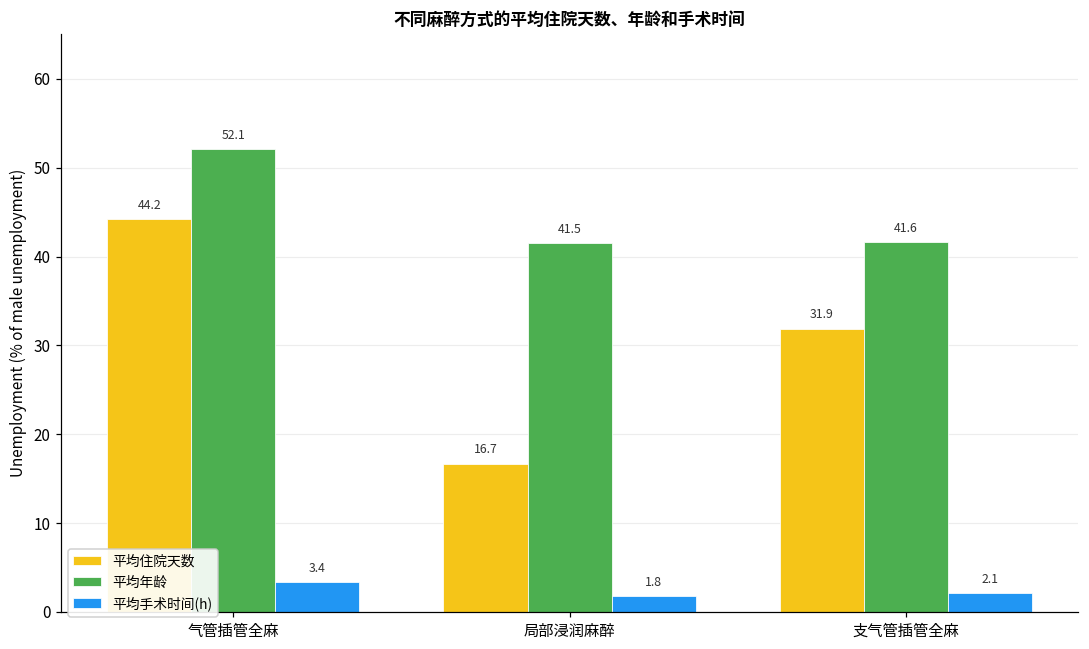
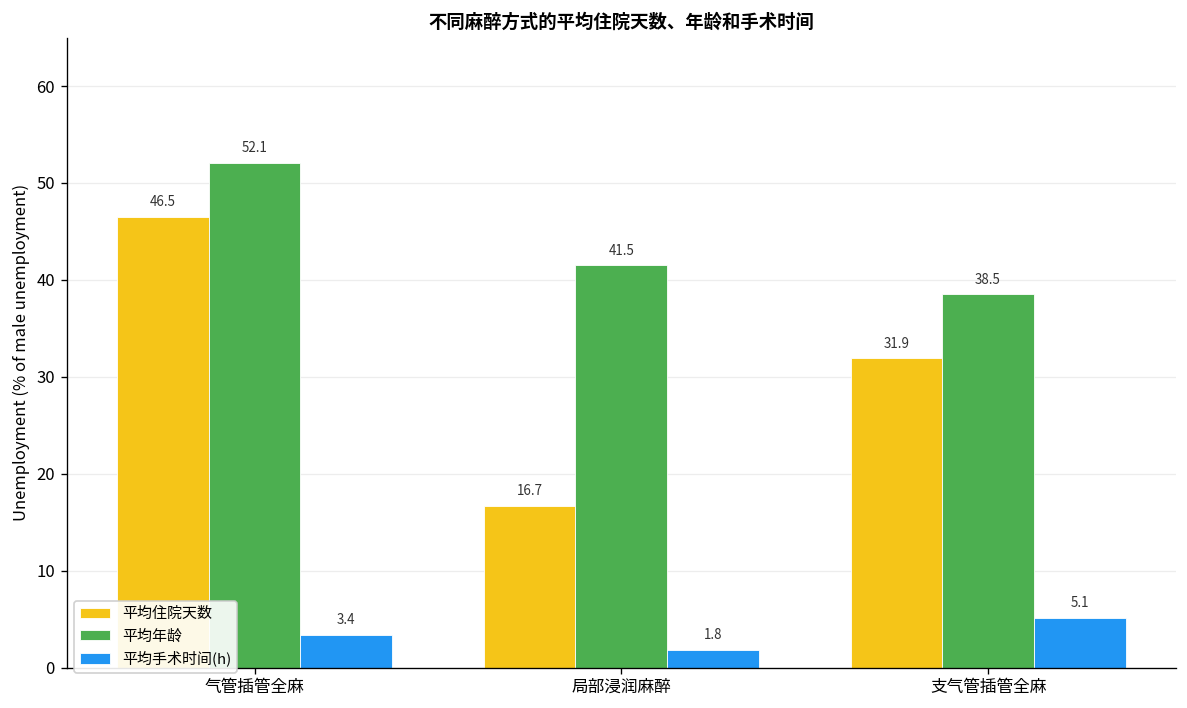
  {
    "平均住院天数": {
-     "气管插管全麻": 44.2,
+     "气管插管全麻": 46.5,
      "局部浸润麻醉": 16.7,
      "支气管插管全麻": 31.9
    },
    "平均年龄": {
      "气管插管全麻": 52.1,
      "局部浸润麻醉": 41.5,
-     "支气管插管全麻": 41.6
+     "支气管插管全麻": 38.5
    },
    "平均手术时间(h)": {
      "气管插管全麻": 3.4,
      "局部浸润麻醉": 1.8,
-     "支气管插管全麻": 2.1
+     "支气管插管全麻": 5.1
    }
  }
